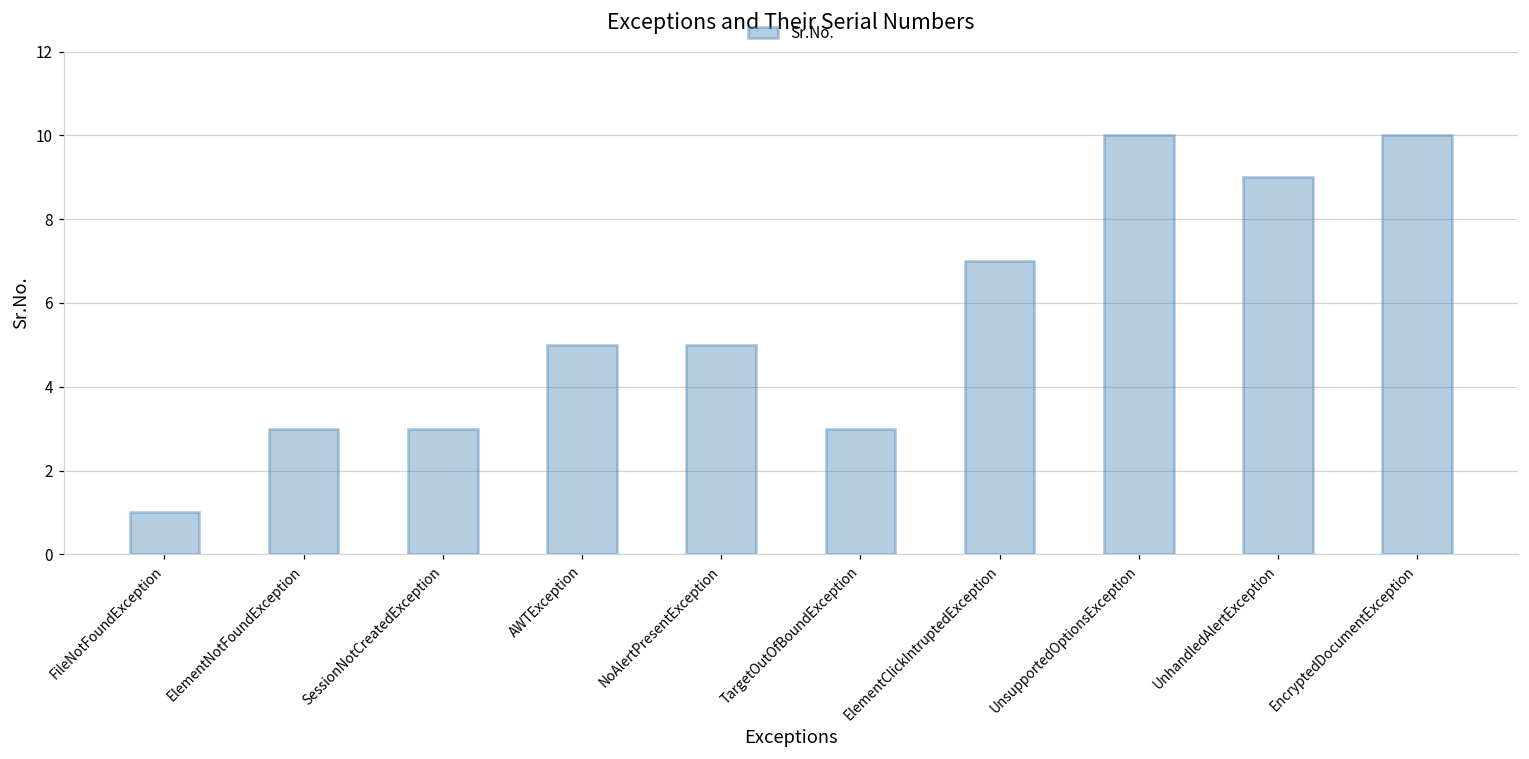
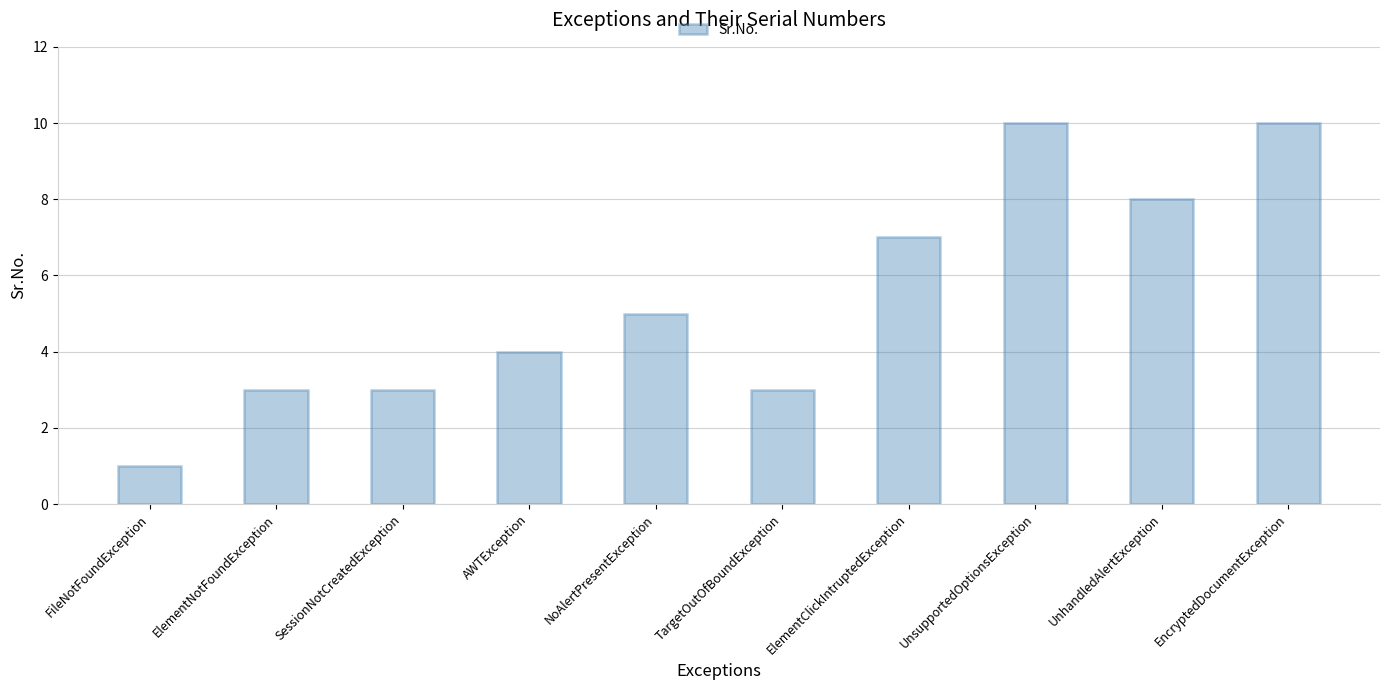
  {
    "FileNotFoundException": 1,
    "ElementNotFoundException": 3,
    "SessionNotCreatedException": 3,
-   "AWTException": 5,
+   "AWTException": 4,
    "NoAlertPresentException": 5,
    "TargetOutOfBoundException": 3,
    "ElementClickIntruptedException": 7,
    "UnsupportedOptionsException": 10,
-   "UnhandledAlertException": 9,
+   "UnhandledAlertException": 8,
    "EncryptedDocumentException": 10
  }
